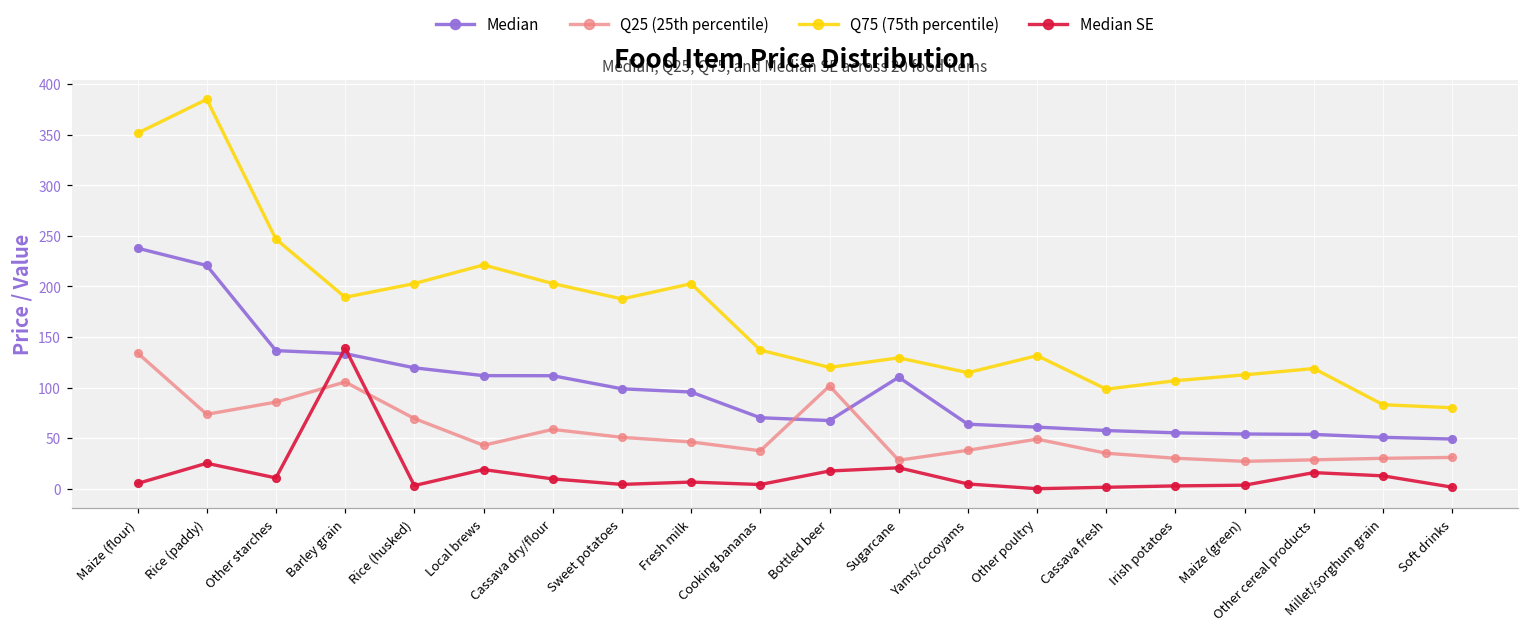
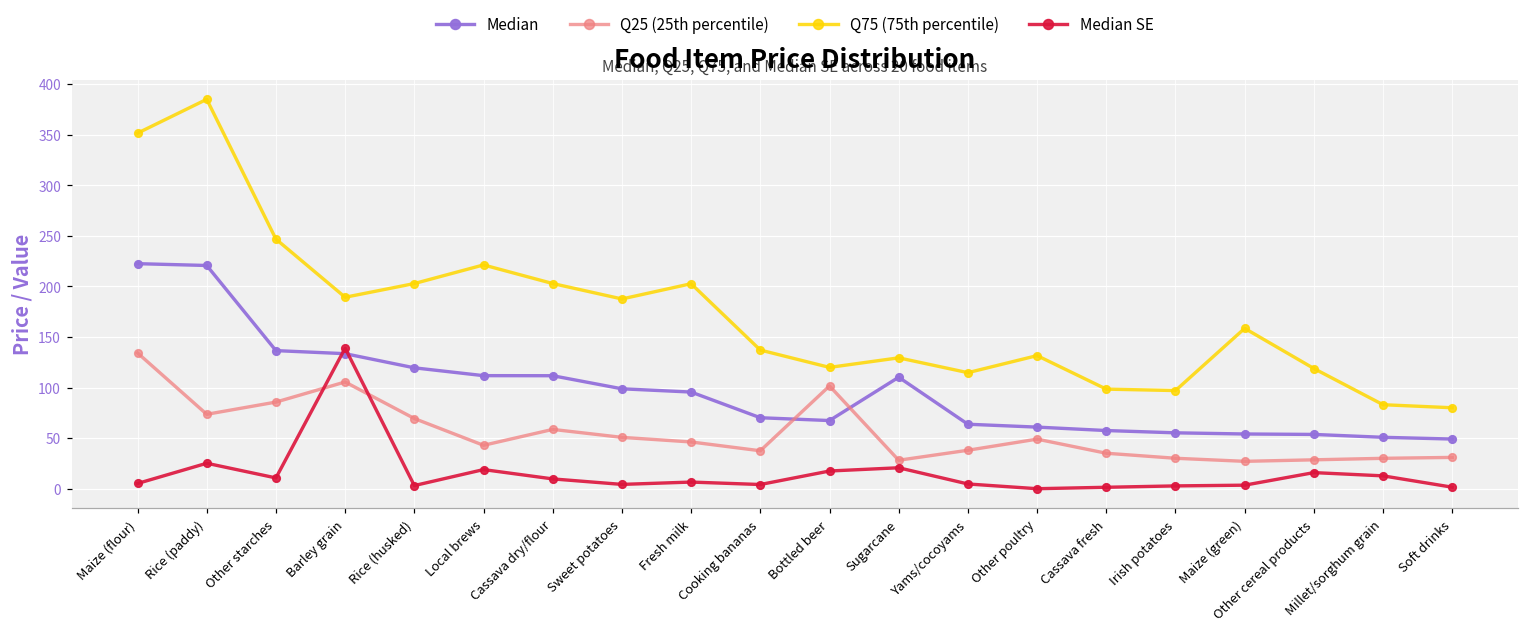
  {
    "Median": {
-     "Maize (flour)": 240,
+     "Maize (flour)": 220,
      "Rice (paddy)": 220,
      "Other starches": 140,
      "Barley grain": 130,
      "Rice (husked)": 120,
      "Local brews": 110,
      "Cassava dry/flour": 110,
      "Sweet potatoes": 100,
      "Fresh milk": 100,
      "Cooking bananas": 70,
      "Bottled beer": 70,
      "Sugarcane": 110,
      "Yams/cocoyams": 60,
      "Other poultry": 60,
      "Cassava fresh": 60,
      "Irish potatoes": 60,
      "Maize (green)": 50,
      "Other cereal products": 50,
      "Millet/sorghum grain": 50,
      "Soft drinks": 50
    },
    "Q25 (25th percentile)": {
      "Maize (flour)": 130,
      "Rice (paddy)": 70,
      "Other starches": 90,
      "Barley grain": 110,
      "Rice (husked)": 70,
      "Local brews": 40,
      "Cassava dry/flour": 60,
      "Sweet potatoes": 50,
      "Fresh milk": 50,
      "Cooking bananas": 40,
      "Bottled beer": 100,
      "Sugarcane": 30,
      "Yams/cocoyams": 40,
      "Other poultry": 50,
      "Cassava fresh": 40,
      "Irish potatoes": 30,
      "Maize (green)": 30,
      "Other cereal products": 30,
      "Millet/sorghum grain": 30,
      "Soft drinks": 30
    },
    "Q75 (75th percentile)": {
      "Maize (flour)": 350,
      "Rice (paddy)": 390,
      "Other starches": 250,
      "Barley grain": 190,
      "Rice (husked)": 200,
      "Local brews": 220,
      "Cassava dry/flour": 200,
      "Sweet potatoes": 190,
      "Fresh milk": 200,
      "Cooking bananas": 140,
      "Bottled beer": 120,
      "Sugarcane": 130,
      "Yams/cocoyams": 110,
      "Other poultry": 130,
      "Cassava fresh": 100,
-     "Irish potatoes": 110,
-     "Maize (green)": 110,
+     "Irish potatoes": 100,
+     "Maize (green)": 160,
      "Other cereal products": 120,
      "Millet/sorghum grain": 80,
      "Soft drinks": 80
    },
    "Median SE": {
      "Maize (flour)": 10,
      "Rice (paddy)": 30,
      "Other starches": 10,
      "Barley grain": 140,
      "Rice (husked)": 0,
      "Local brews": 20,
      "Cassava dry/flour": 10,
      "Sweet potatoes": 0,
      "Fresh milk": 10,
      "Cooking bananas": 0,
      "Bottled beer": 20,
      "Sugarcane": 20,
      "Yams/cocoyams": 0,
      "Other poultry": 0,
      "Cassava fresh": 0,
      "Irish potatoes": 0,
      "Maize (green)": 0,
      "Other cereal products": 20,
      "Millet/sorghum grain": 10,
      "Soft drinks": 0
    }
  }
